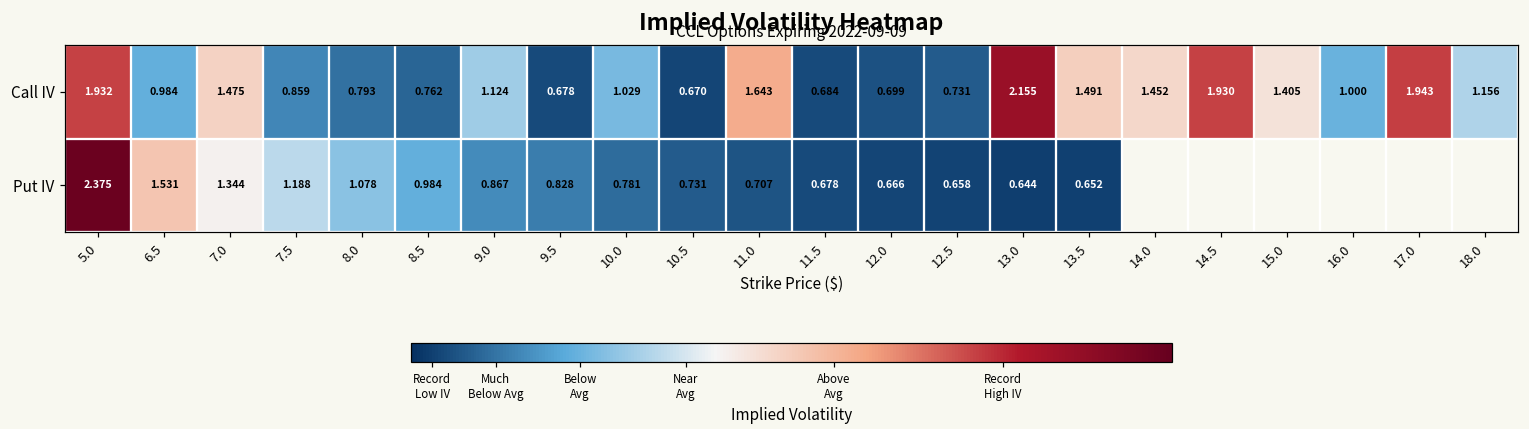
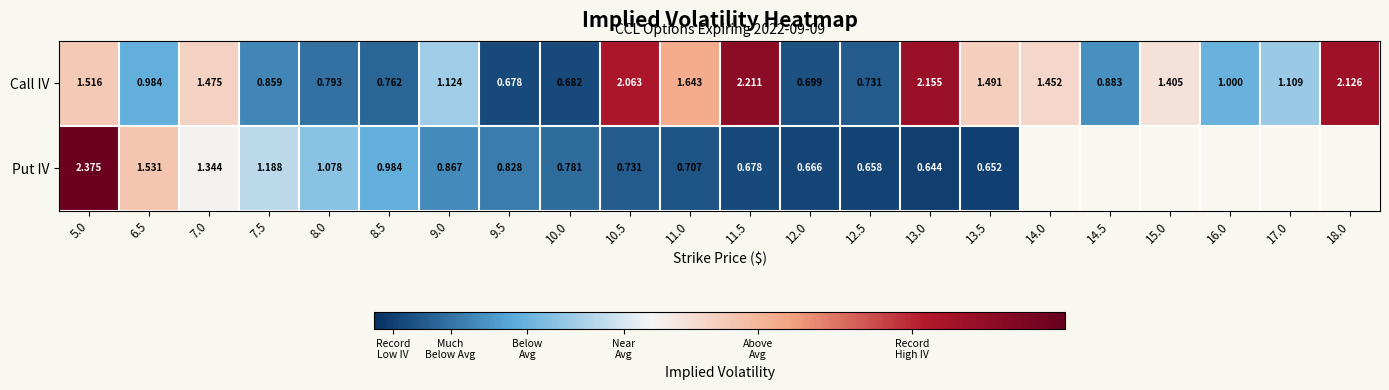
  {
    "Call IV": {
-     "5.0": 1.932,
+     "5.0": 1.516,
      "6.5": 0.984,
      "7.0": 1.475,
      "7.5": 0.859,
      "8.0": 0.793,
      "8.5": 0.762,
      "9.0": 1.124,
      "9.5": 0.678,
-     "10.0": 1.029,
-     "10.5": 0.670,
+     "10.0": 0.682,
+     "10.5": 2.063,
      "11.0": 1.643,
-     "11.5": 0.684,
+     "11.5": 2.211,
      "12.0": 0.699,
      "12.5": 0.731,
      "13.0": 2.155,
      "13.5": 1.491,
      "14.0": 1.452,
-     "14.5": 1.930,
+     "14.5": 0.883,
      "15.0": 1.405,
      "16.0": 1.000,
-     "17.0": 1.943,
-     "18.0": 1.156
+     "17.0": 1.109,
+     "18.0": 2.126
    },
    "Put IV": {
      "5.0": 2.375,
      "6.5": 1.531,
      "7.0": 1.344,
      "7.5": 1.188,
      "8.0": 1.078,
      "8.5": 0.984,
      "9.0": 0.867,
      "9.5": 0.828,
      "10.0": 0.781,
      "10.5": 0.731,
      "11.0": 0.707,
      "11.5": 0.678,
      "12.0": 0.666,
      "12.5": 0.658,
      "13.0": 0.644,
      "13.5": 0.652
    }
  }
